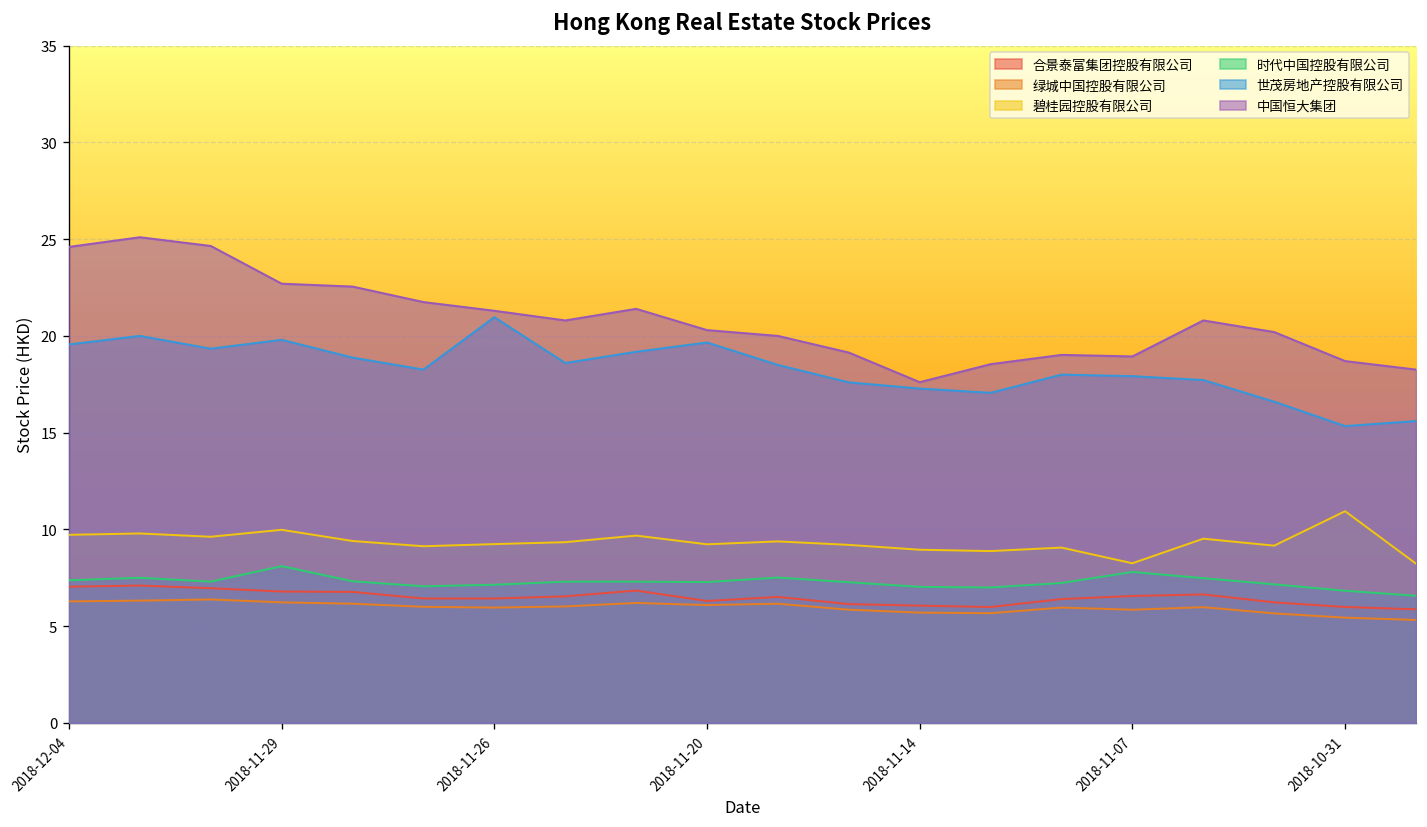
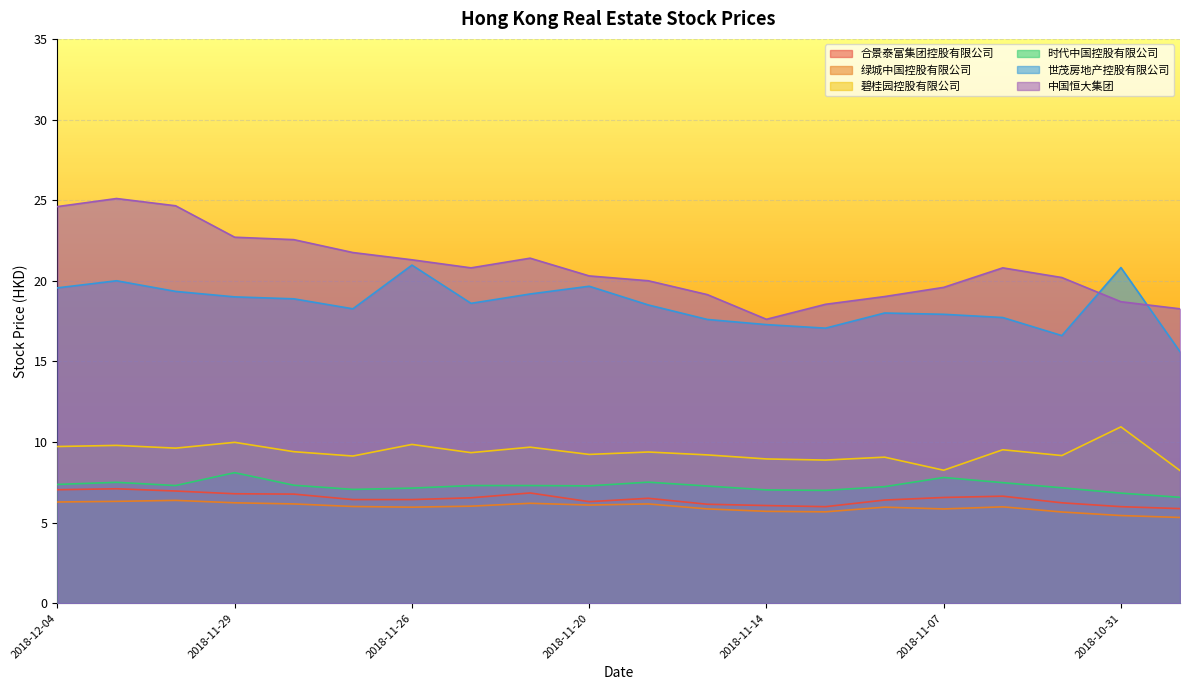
  {
    "碧桂园控股有限公司": {
      "2018-12-04": 9.7,
      "2018-11-29": 10.0,
-     "2018-11-26": 9.2,
+     "2018-11-26": 9.9,
      "2018-11-20": 9.2,
      "2018-11-14": 9.0,
      "2018-11-07": 8.3,
      "2018-10-31": 10.9
    },
    "时代中国控股有限公司": {
      "2018-12-04": 7.4,
      "2018-11-29": 8.1,
      "2018-11-26": 7.1,
      "2018-11-20": 7.3,
      "2018-11-14": 7.0,
      "2018-11-07": 7.8,
      "2018-10-31": 6.8
    },
    "世茂房地产控股有限公司": {
      "2018-12-04": 19.6,
-     "2018-11-29": 19.8,
+     "2018-11-29": 19.0,
      "2018-11-26": 21.0,
      "2018-11-20": 19.7,
      "2018-11-14": 17.3,
      "2018-11-07": 17.9,
-     "2018-10-31": 15.3
+     "2018-10-31": 20.8
    },
    "中国恒大集团": {
      "2018-12-04": 24.6,
      "2018-11-29": 22.7,
      "2018-11-26": 21.3,
      "2018-11-20": 20.3,
      "2018-11-14": 17.6,
-     "2018-11-07": 18.9,
+     "2018-11-07": 19.6,
      "2018-10-31": 18.7
    }
  }
